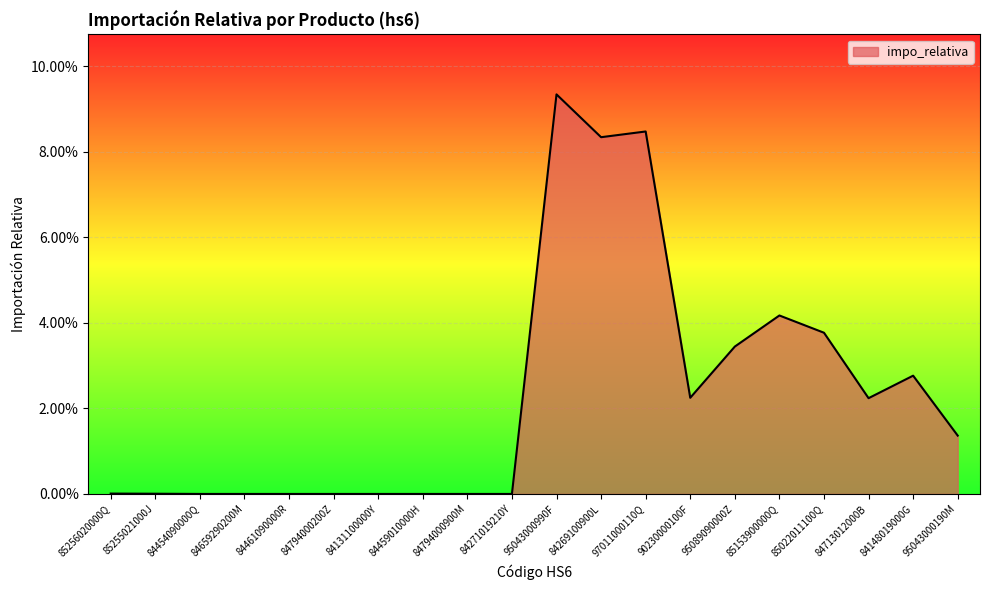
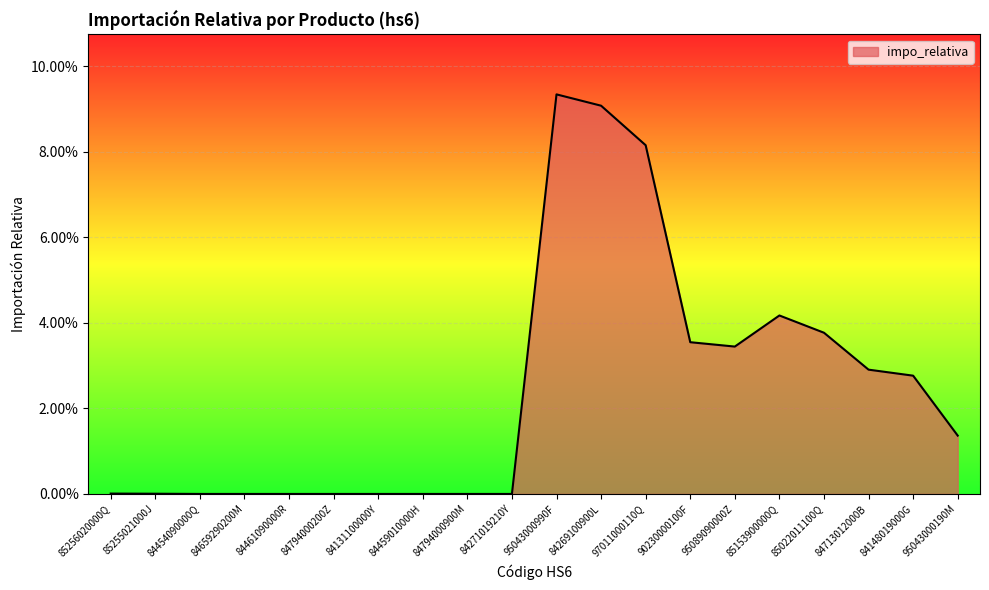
  {
    "85256020000Q": "0.0%",
    "85255021000J": "0.0%",
    "84454090000Q": "0.0%",
    "84659290200M": "0.0%",
    "84461090000R": "0.0%",
    "84794000200Z": "0.0%",
    "84131100000Y": "0.0%",
    "84459010000H": "0.0%",
    "84794000900M": "0.0%",
    "84271019210Y": "0.0%",
    "95043000990F": "9.3%",
-   "84269100900L": "8.3%",
-   "97011000110Q": "8.5%",
-   "90230000100F": "2.2%",
+   "84269100900L": "9.1%",
+   "97011000110Q": "8.2%",
+   "90230000100F": "3.5%",
    "95089090000Z": "3.4%",
    "85153900000Q": "4.2%",
    "85022011100Q": "3.8%",
-   "84713012000B": "2.2%",
+   "84713012000B": "2.9%",
    "84148019000G": "2.8%",
    "95043000190M": "1.4%"
  }
